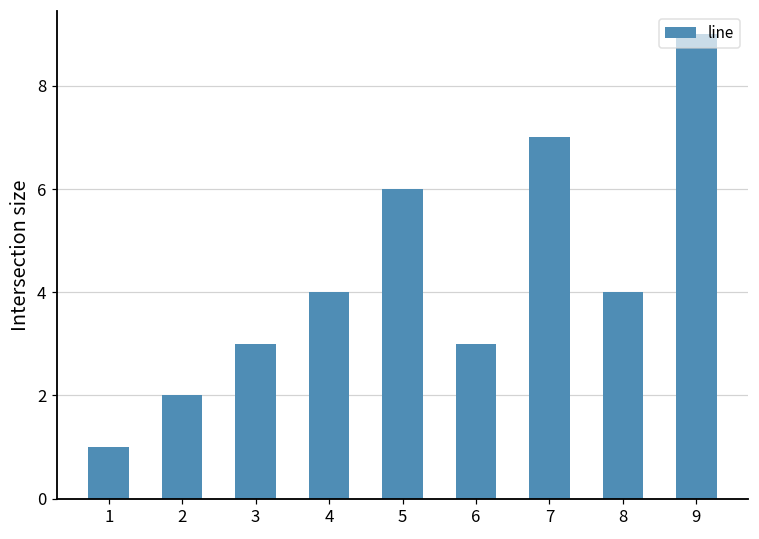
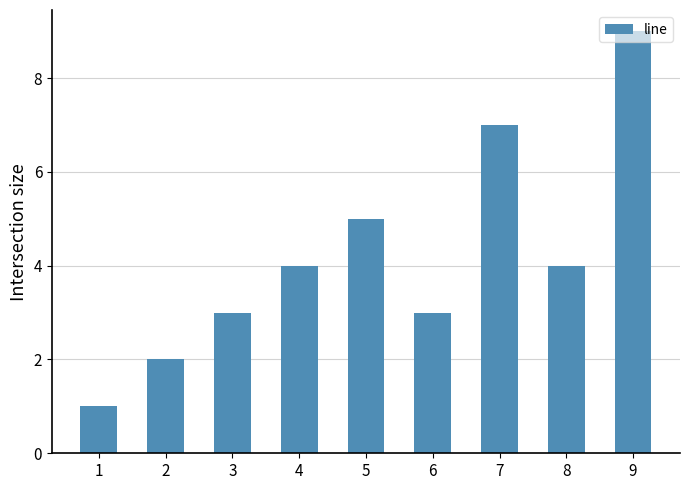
  {
    "1": 1,
    "2": 2,
    "3": 3,
    "4": 4,
-   "5": 6,
+   "5": 5,
    "6": 3,
    "7": 7,
    "8": 4
  }
